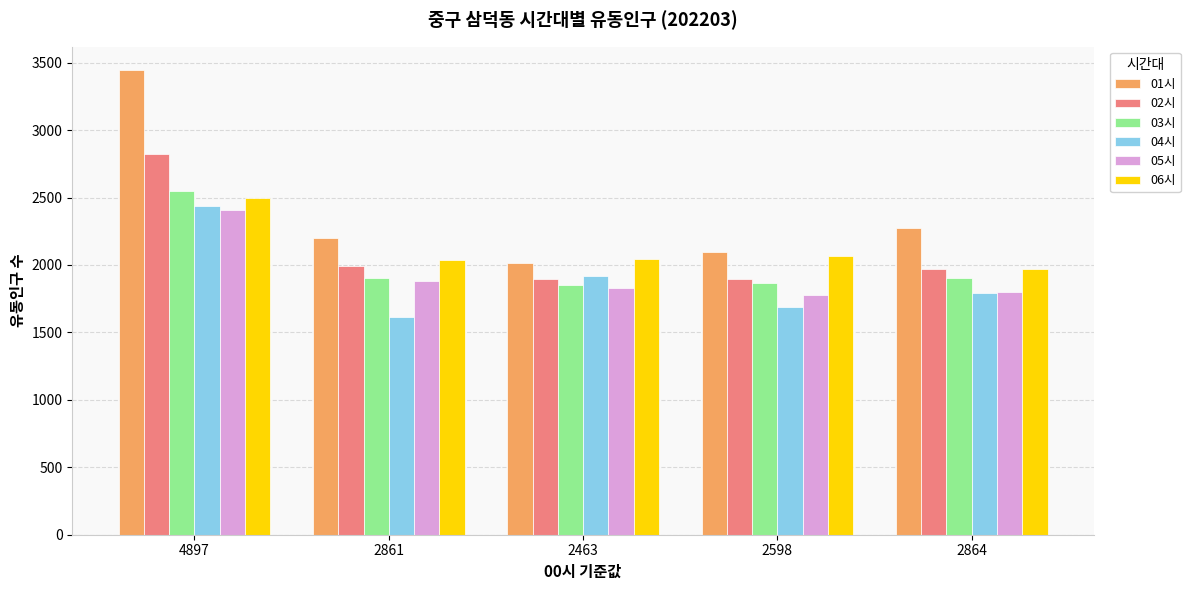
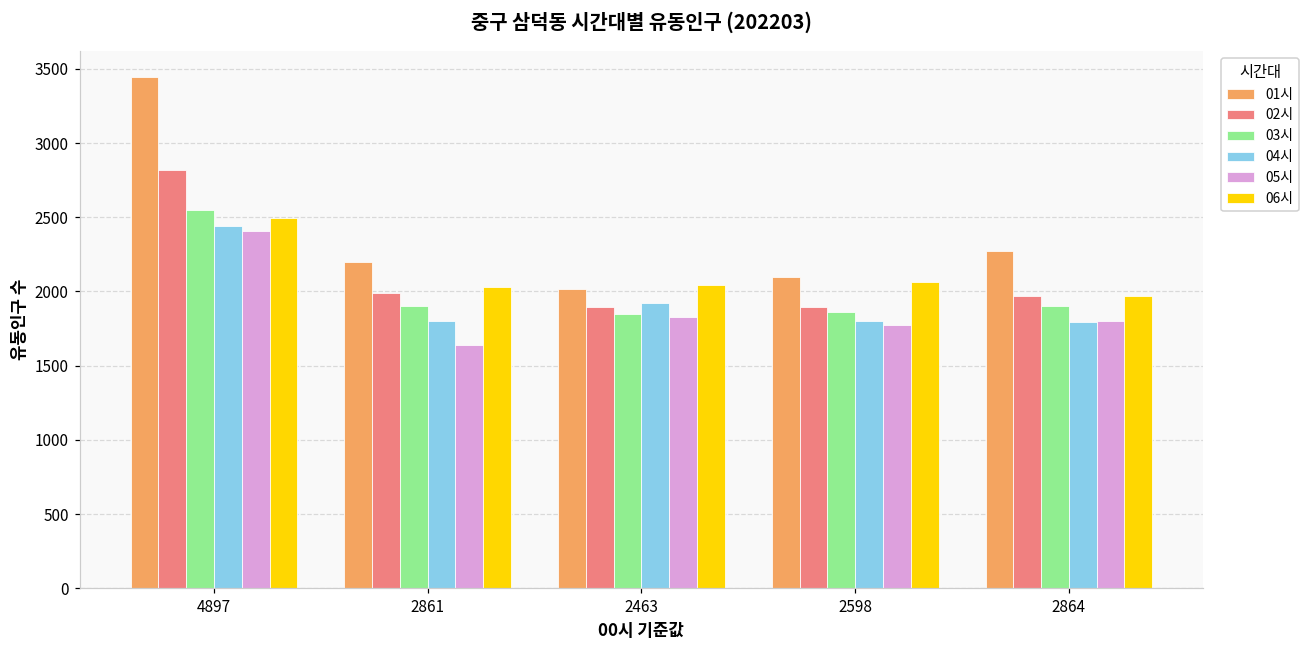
  {
    "03시": {
      "4897": 2550,
      "2861": 1900,
      "2463": 1850,
      "2598": 1860,
      "2864": 1900
    },
    "04시": {
      "4897": 2440,
-     "2861": 1610,
+     "2861": 1800,
      "2463": 1920,
-     "2598": 1690,
+     "2598": 1800,
      "2864": 1790
    },
    "05시": {
      "4897": 2410,
-     "2861": 1880,
+     "2861": 1640,
      "2463": 1830,
      "2598": 1780,
      "2864": 1800
    },
    "06시": {
      "4897": 2490,
      "2861": 2030,
      "2463": 2050,
      "2598": 2070,
      "2864": 1970
    }
  }
